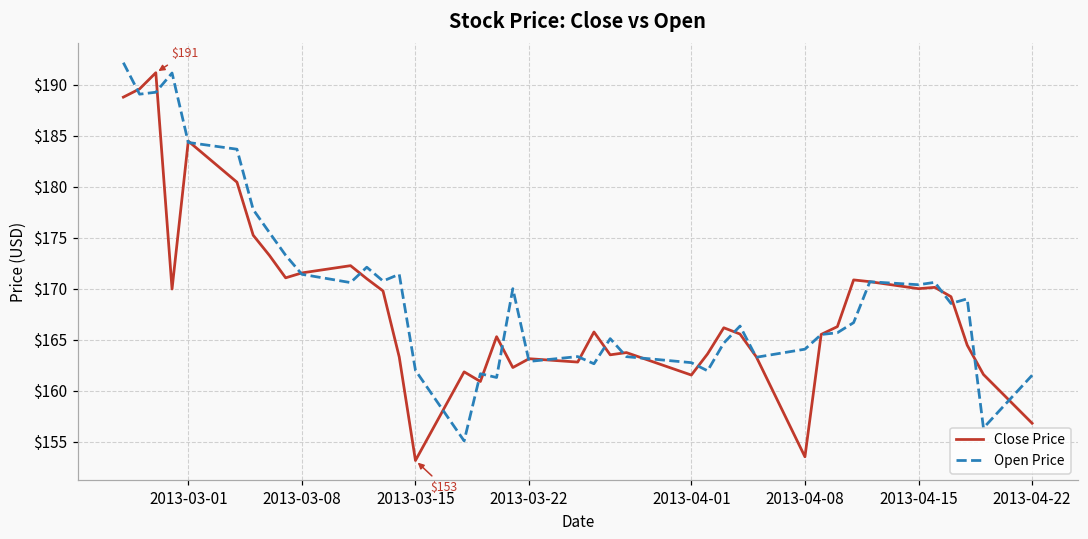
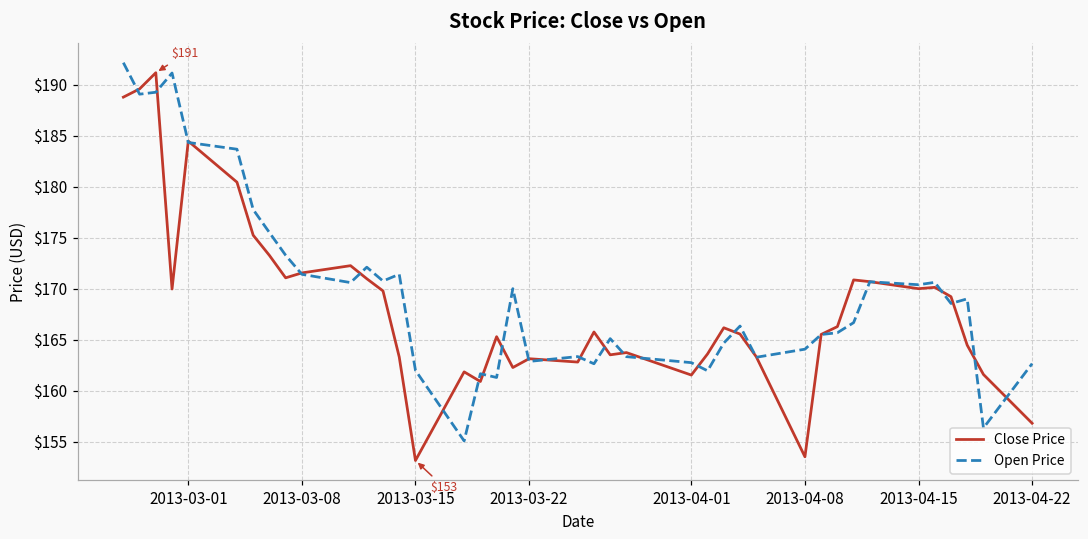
  {
    "Close Price": {
      "2013-03-15": "$153"
    },
    "Open Price": {
      "2013-03-15": "$162",
      "2013-04-01": "$163",
      "2013-04-08": "$164",
      "2013-04-15": "$170",
-     "2013-04-22": "$162"
+     "2013-04-22": "$163"
    }
  }
